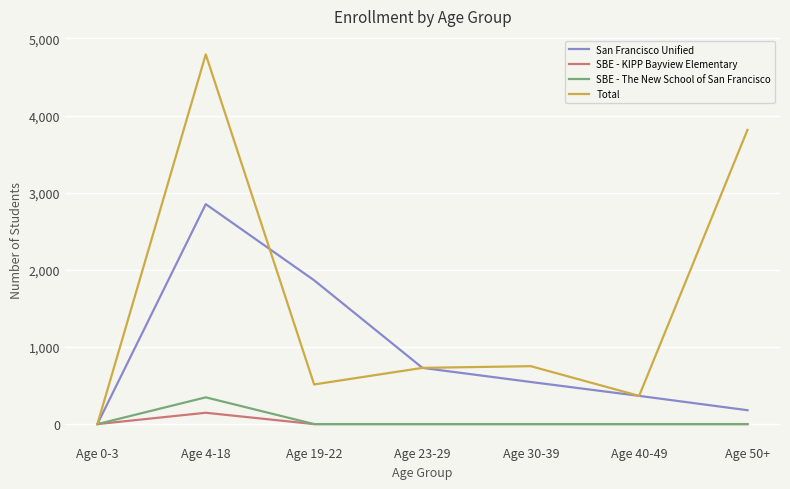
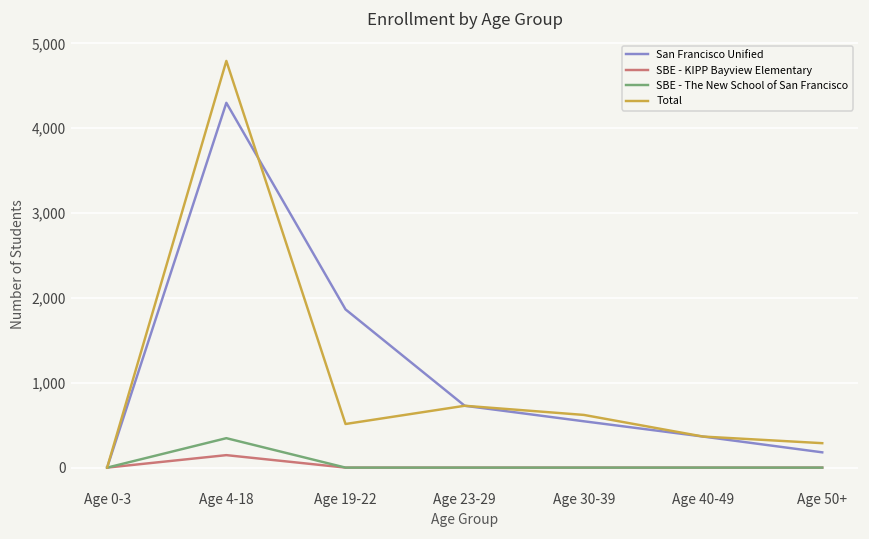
  {
    "San Francisco Unified": {
-     "Age 4-18": "2,900",
+     "Age 4-18": "4,300",
      "Age 19-22": "1,900",
      "Age 30-39": "500",
      "Age 50+": "200"
    },
    "SBE - KIPP Bayview Elementary": {
      "Age 4-18": "100"
    },
    "SBE - The New School of San Francisco": {
      "Age 4-18": "300"
    },
    "Total": {
      "Age 4-18": "4,800",
      "Age 19-22": "500",
-     "Age 30-39": "800",
-     "Age 50+": "3,800"
+     "Age 30-39": "600",
+     "Age 50+": "300"
    }
  }
